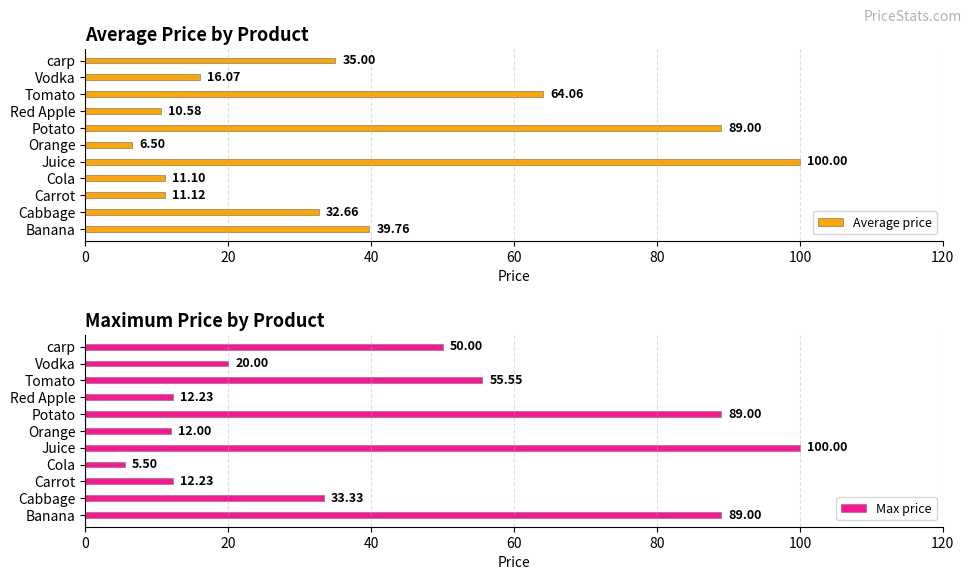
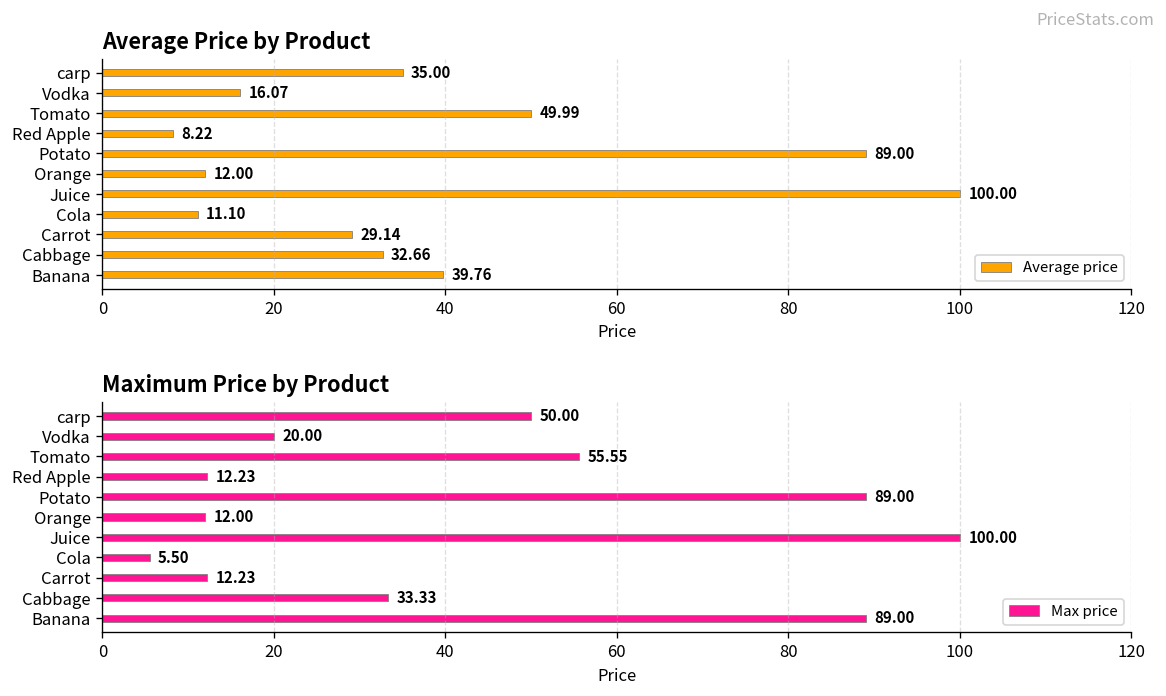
  {
    "Average Price by Product": {
      "carp": 35.00,
      "Vodka": 16.07,
-     "Tomato": 64.06,
-     "Red Apple": 10.58,
+     "Tomato": 49.99,
+     "Red Apple": 8.22,
      "Potato": 89.00,
-     "Orange": 6.50,
+     "Orange": 12.00,
      "Juice": 100.00,
      "Cola": 11.10,
-     "Carrot": 11.12,
+     "Carrot": 29.14,
      "Cabbage": 32.66,
      "Banana": 39.76
    },
    "Maximum Price by Product": {
      "carp": 50.00,
      "Vodka": 20.00,
      "Tomato": 55.55,
      "Red Apple": 12.23,
      "Potato": 89.00,
      "Orange": 12.00,
      "Juice": 100.00,
      "Cola": 5.50,
      "Carrot": 12.23,
      "Cabbage": 33.33,
      "Banana": 89.00
    }
  }
